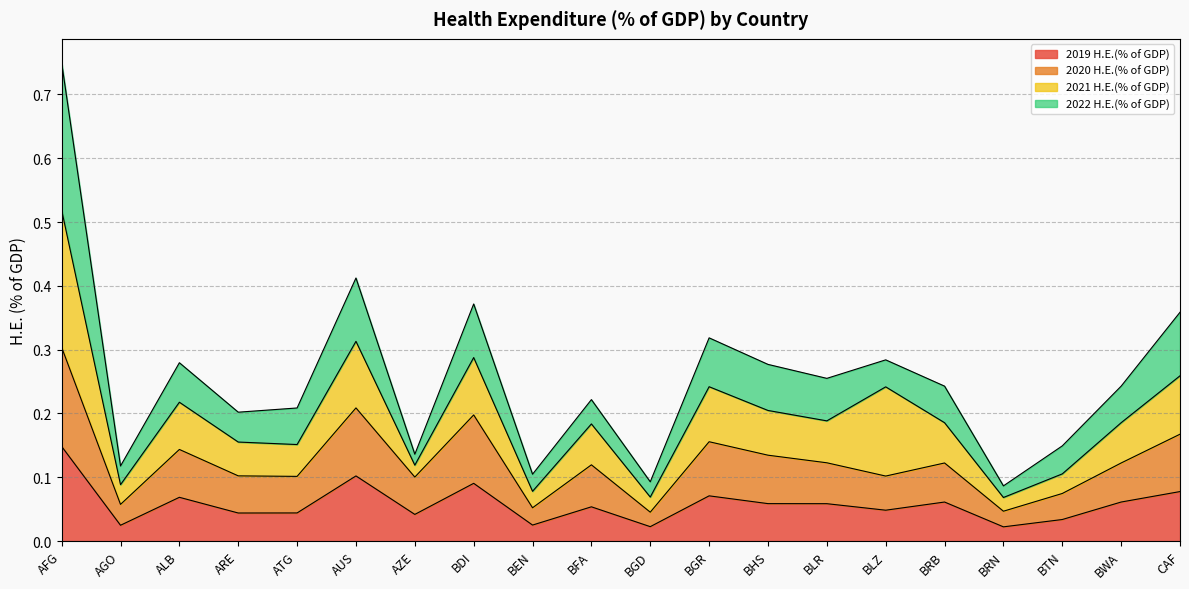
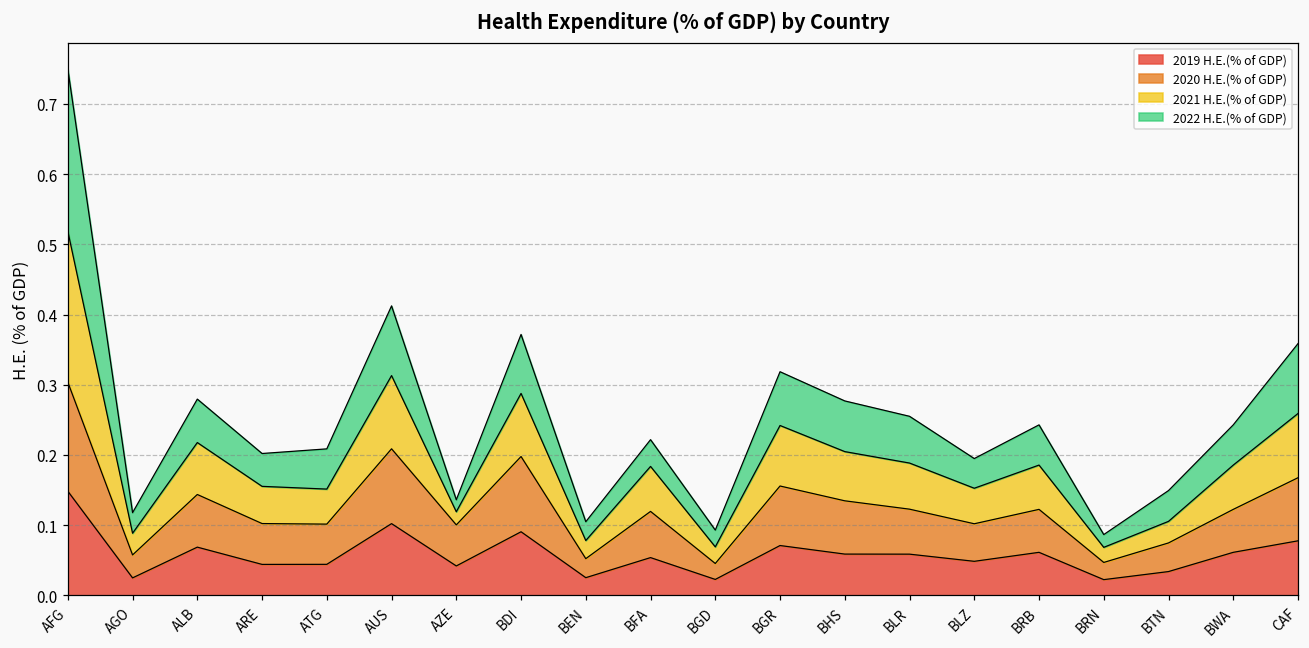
  {
    "2021 H.E.(% of GDP)": {
      "AFG": 0.22,
      "AGO": 0.03,
      "ALB": 0.07,
      "ARE": 0.05,
      "ATG": 0.05,
      "AUS": 0.10,
      "AZE": 0.02,
      "BDI": 0.09,
      "BEN": 0.03,
      "BFA": 0.06,
      "BGD": 0.02,
      "BGR": 0.09,
      "BHS": 0.07,
      "BLR": 0.07,
-     "BLZ": 0.14,
+     "BLZ": 0.05,
      "BRB": 0.06,
      "BRN": 0.02,
      "BTN": 0.03,
      "BWA": 0.06,
      "CAF": 0.09
    },
    "2022 H.E.(% of GDP)": {
      "AFG": 0.23,
      "AGO": 0.03,
      "ALB": 0.06,
      "ARE": 0.05,
      "ATG": 0.06,
      "AUS": 0.10,
      "AZE": 0.02,
      "BDI": 0.08,
      "BEN": 0.03,
      "BFA": 0.04,
      "BGD": 0.02,
      "BGR": 0.08,
      "BHS": 0.07,
      "BLR": 0.07,
      "BLZ": 0.04,
      "BRB": 0.06,
      "BRN": 0.02,
      "BTN": 0.04,
      "BWA": 0.06,
      "CAF": 0.10
    }
  }
